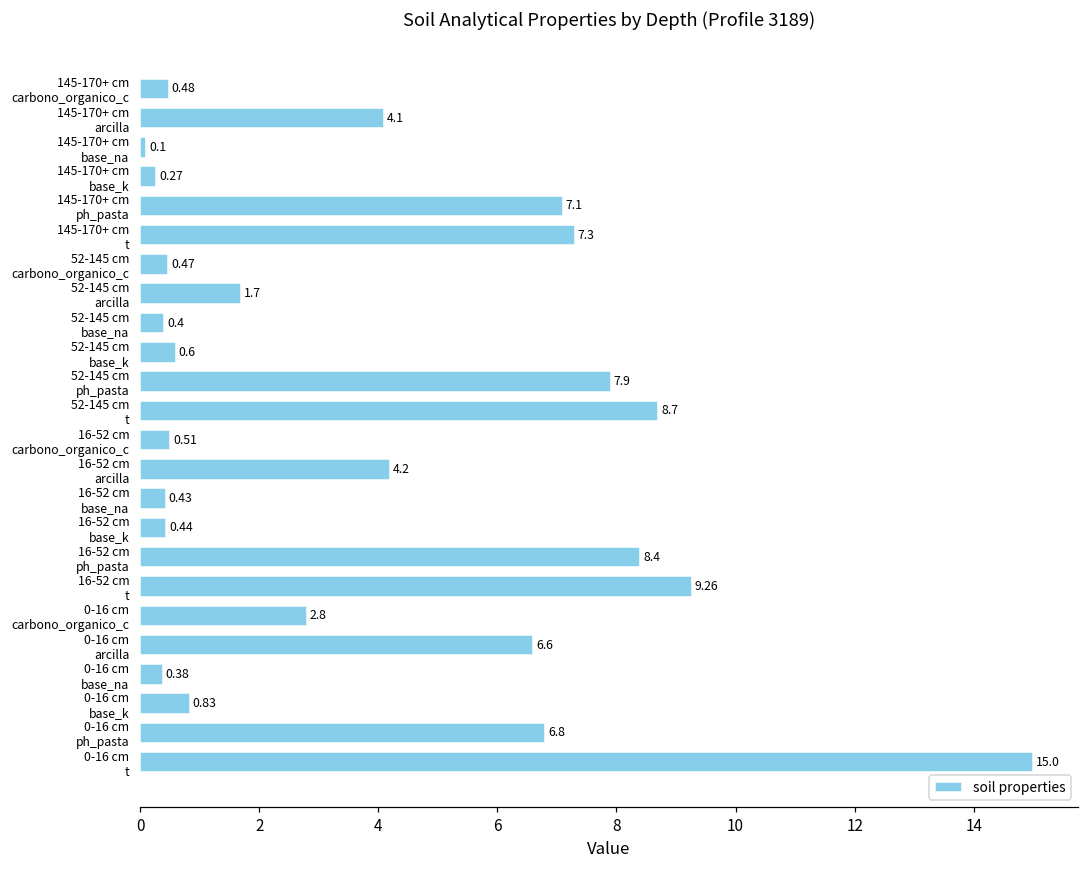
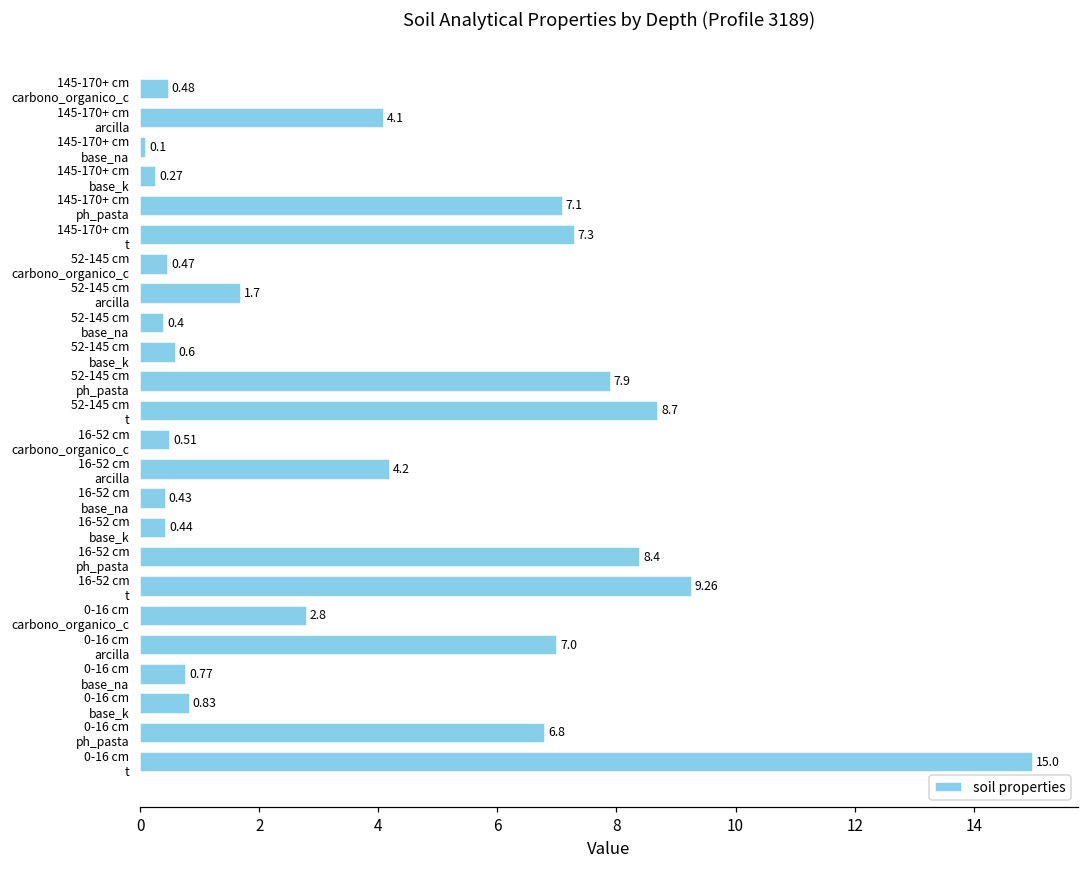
  {
    "145-170+ cm carbono_organico_c": 0.48,
    "145-170+ cm arcilla": 4.1,
    "145-170+ cm base_na": 0.1,
    "145-170+ cm base_k": 0.27,
    "145-170+ cm ph_pasta": 7.1,
    "145-170+ cm t": 7.3,
    "52-145 cm carbono_organico_c": 0.47,
    "52-145 cm arcilla": 1.7,
    "52-145 cm base_na": 0.4,
    "52-145 cm base_k": 0.6,
    "52-145 cm ph_pasta": 7.9,
    "52-145 cm t": 8.7,
    "16-52 cm carbono_organico_c": 0.51,
    "16-52 cm arcilla": 4.2,
    "16-52 cm base_na": 0.43,
    "16-52 cm base_k": 0.44,
    "16-52 cm ph_pasta": 8.4,
    "16-52 cm t": 9.26,
    "0-16 cm carbono_organico_c": 2.8,
-   "0-16 cm arcilla": 6.6,
-   "0-16 cm base_na": 0.38,
+   "0-16 cm arcilla": 7.0,
+   "0-16 cm base_na": 0.77,
    "0-16 cm base_k": 0.83,
    "0-16 cm ph_pasta": 6.8,
    "0-16 cm t": 15.0
  }
